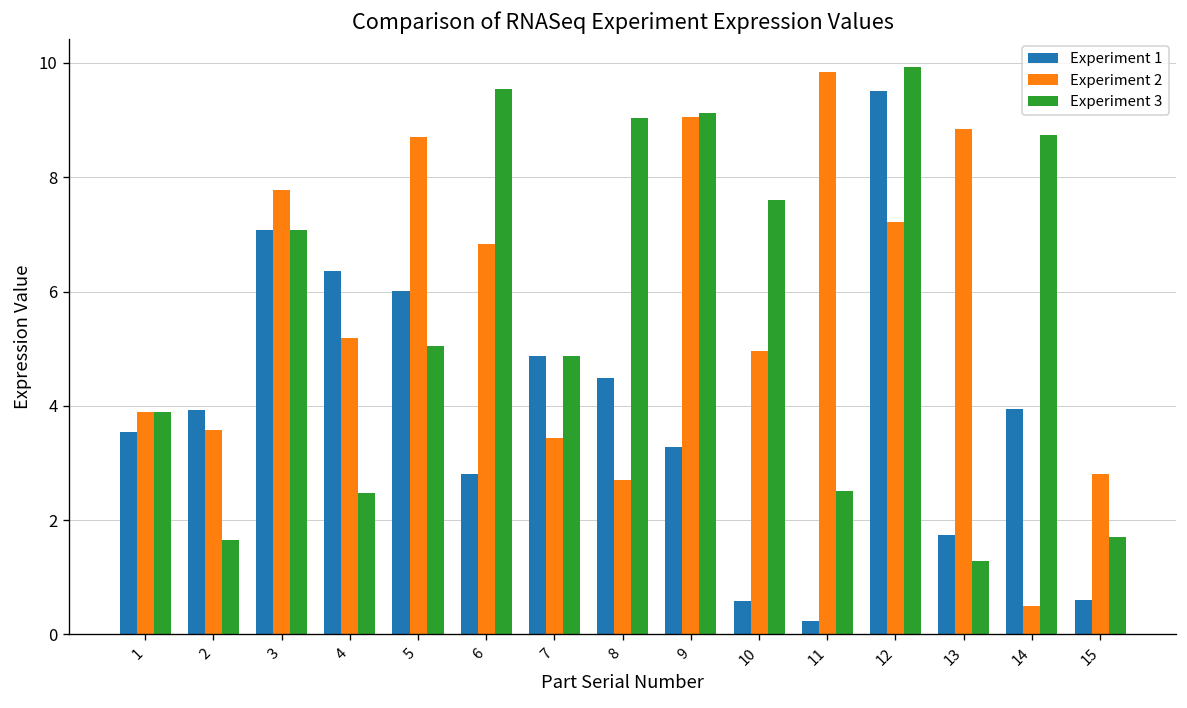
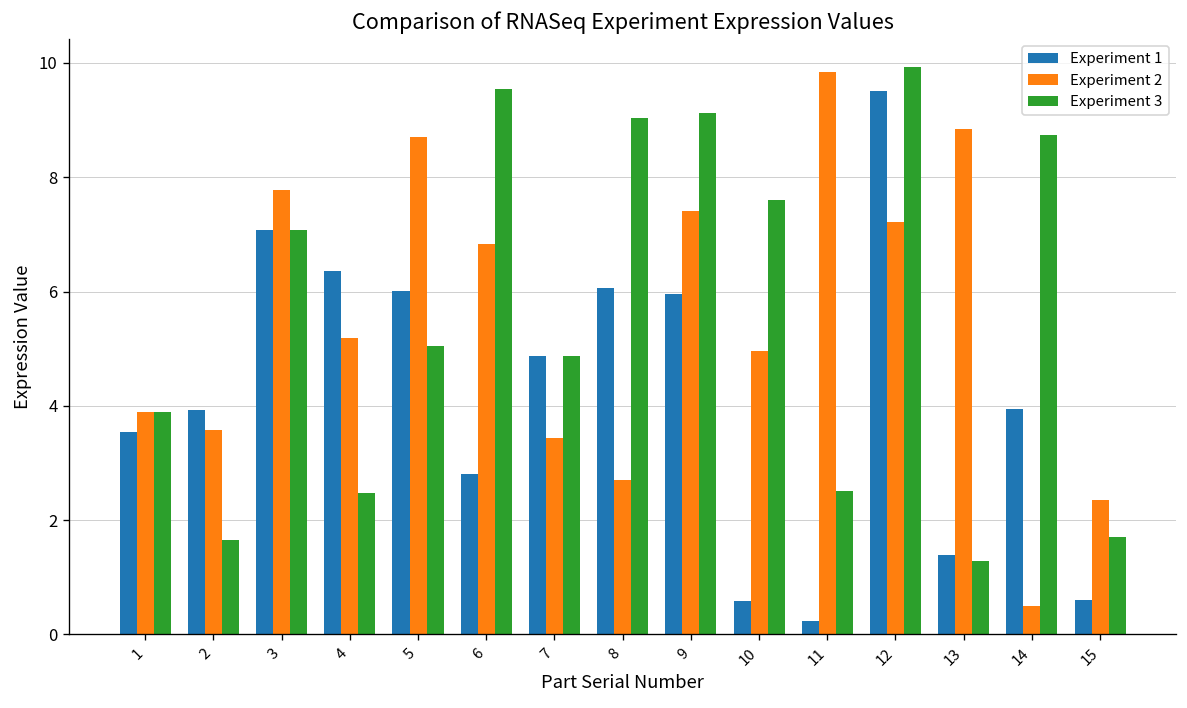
  {
    "Experiment 1": {
      "1": 3.5,
      "2": 3.9,
      "3": 7.1,
      "4": 6.4,
      "5": 6.0,
      "6": 2.8,
      "7": 4.9,
-     "8": 4.5,
-     "9": 3.3,
+     "8": 6.1,
+     "9": 6.0,
      "10": 0.6,
      "11": 0.2,
      "12": 9.5,
-     "13": 1.7,
+     "13": 1.4,
      "14": 3.9,
      "15": 0.6
    },
    "Experiment 2": {
      "1": 3.9,
      "2": 3.6,
      "3": 7.8,
      "4": 5.2,
      "5": 8.7,
      "6": 6.8,
      "7": 3.4,
      "8": 2.7,
-     "9": 9.0,
+     "9": 7.4,
      "10": 5.0,
      "11": 9.8,
      "12": 7.2,
      "13": 8.8,
      "14": 0.5,
-     "15": 2.8
+     "15": 2.3
    },
    "Experiment 3": {
      "1": 3.9,
      "2": 1.7,
      "3": 7.1,
      "4": 2.5,
      "5": 5.0,
      "6": 9.5,
      "7": 4.9,
      "8": 9.0,
      "9": 9.1,
      "10": 7.6,
      "11": 2.5,
      "12": 9.9,
      "13": 1.3,
      "14": 8.7,
      "15": 1.7
    }
  }
